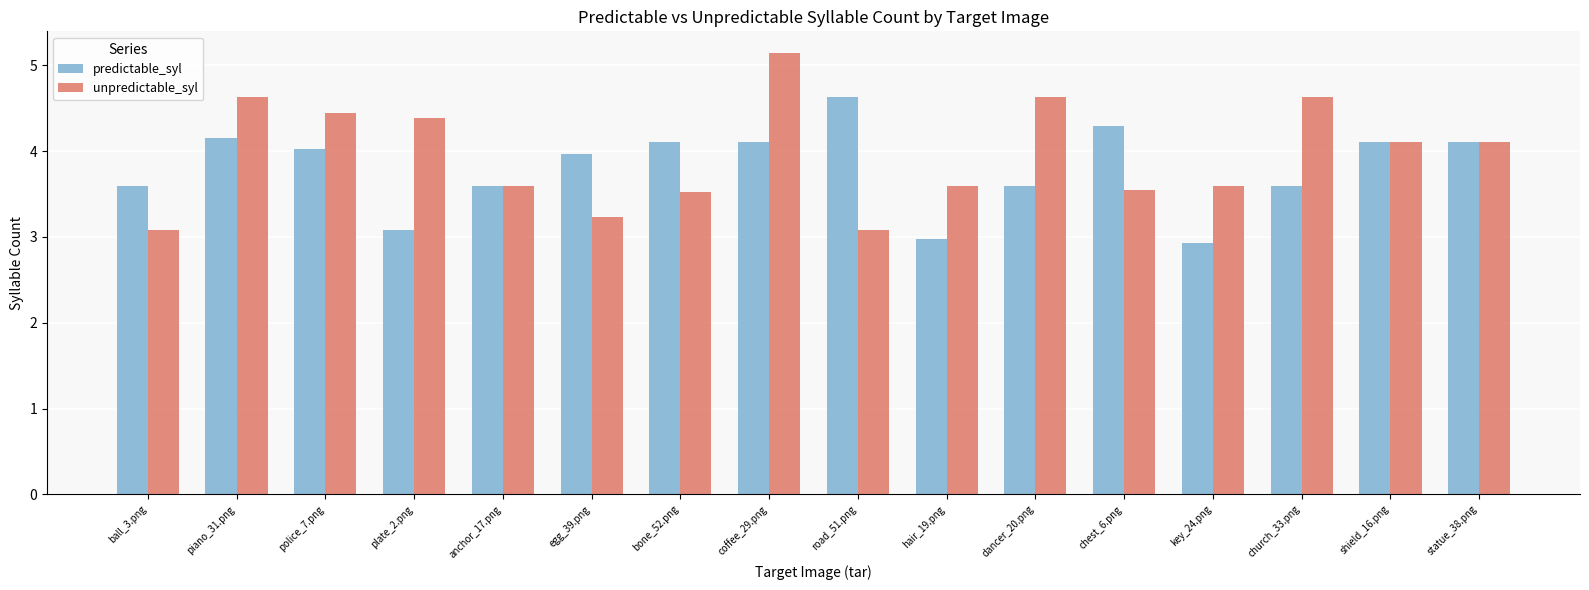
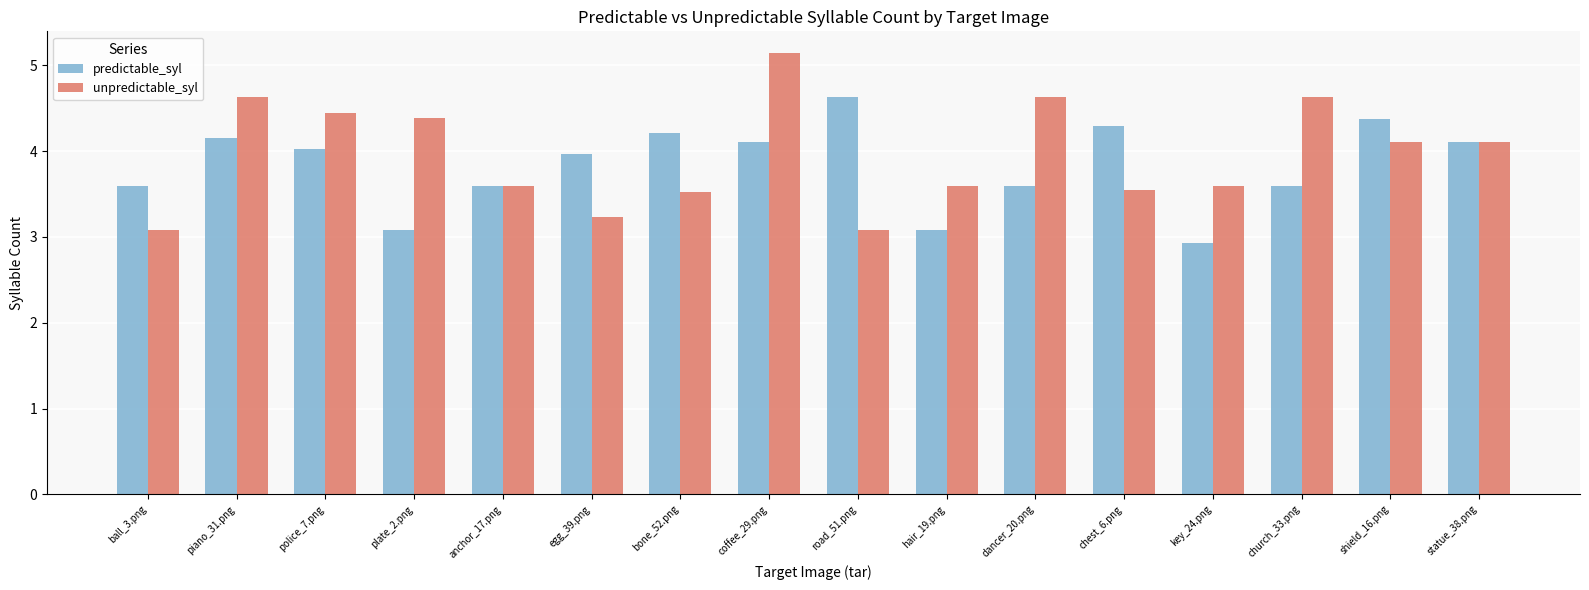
  {
    "predictable_syl": {
      "ball_3.png": 3.6,
      "piano_31.png": 4.2,
      "police_7.png": 4.0,
      "plate_2.png": 3.1,
      "anchor_17.png": 3.6,
      "egg_39.png": 4.0,
-     "bone_52.png": 4.1,
+     "bone_52.png": 4.2,
      "coffee_29.png": 4.1,
      "road_51.png": 4.6,
-     "hair_19.png": 3.0,
+     "hair_19.png": 3.1,
      "dancer_20.png": 3.6,
      "chest_6.png": 4.3,
      "key_24.png": 2.9,
      "church_33.png": 3.6,
-     "shield_16.png": 4.1,
+     "shield_16.png": 4.4,
      "statue_38.png": 4.1
    },
    "unpredictable_syl": {
      "ball_3.png": 3.1,
      "piano_31.png": 4.6,
      "police_7.png": 4.4,
      "plate_2.png": 4.4,
      "anchor_17.png": 3.6,
      "egg_39.png": 3.2,
      "bone_52.png": 3.5,
      "coffee_29.png": 5.1,
      "road_51.png": 3.1,
      "hair_19.png": 3.6,
      "dancer_20.png": 4.6,
      "chest_6.png": 3.6,
      "key_24.png": 3.6,
      "church_33.png": 4.6,
      "shield_16.png": 4.1,
      "statue_38.png": 4.1
    }
  }
